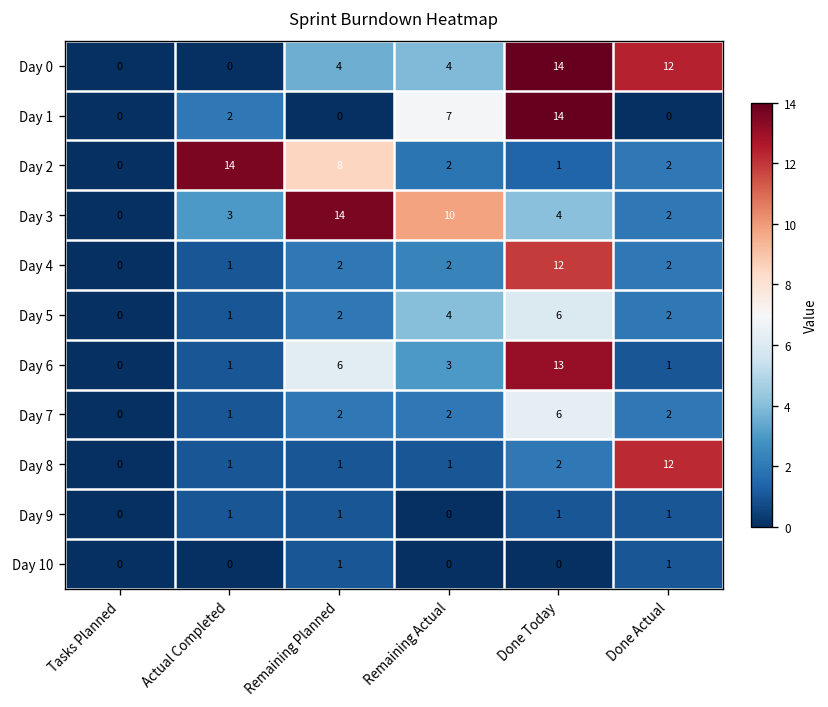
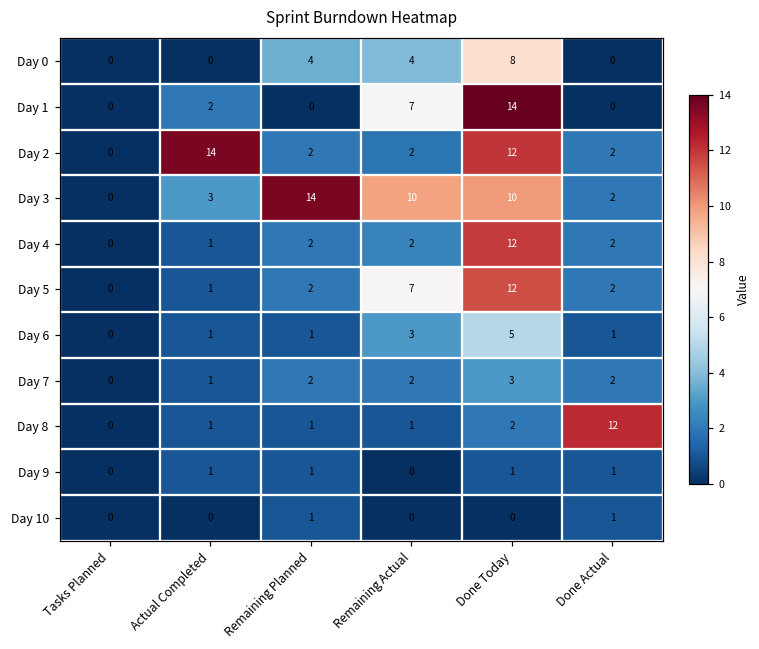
  {
    "Day 0": {
      "Tasks Planned": 0,
      "Actual Completed": 0,
      "Remaining Planned": 4,
      "Remaining Actual": 4,
-     "Done Today": 14,
-     "Done Actual": 12
+     "Done Today": 8,
+     "Done Actual": 0
    },
    "Day 1": {
      "Tasks Planned": 0,
      "Actual Completed": 2,
      "Remaining Planned": 0,
      "Remaining Actual": 7,
      "Done Today": 14,
      "Done Actual": 0
    },
    "Day 2": {
      "Tasks Planned": 0,
      "Actual Completed": 14,
-     "Remaining Planned": 8,
+     "Remaining Planned": 2,
      "Remaining Actual": 2,
-     "Done Today": 1,
+     "Done Today": 12,
      "Done Actual": 2
    },
    "Day 3": {
      "Tasks Planned": 0,
      "Actual Completed": 3,
      "Remaining Planned": 14,
      "Remaining Actual": 10,
-     "Done Today": 4,
+     "Done Today": 10,
      "Done Actual": 2
    },
    "Day 4": {
      "Tasks Planned": 0,
      "Actual Completed": 1,
      "Remaining Planned": 2,
      "Remaining Actual": 2,
      "Done Today": 12,
      "Done Actual": 2
    },
    "Day 5": {
      "Tasks Planned": 0,
      "Actual Completed": 1,
      "Remaining Planned": 2,
-     "Remaining Actual": 4,
-     "Done Today": 6,
+     "Remaining Actual": 7,
+     "Done Today": 12,
      "Done Actual": 2
    },
    "Day 6": {
      "Tasks Planned": 0,
      "Actual Completed": 1,
-     "Remaining Planned": 6,
+     "Remaining Planned": 1,
      "Remaining Actual": 3,
-     "Done Today": 13,
+     "Done Today": 5,
      "Done Actual": 1
    },
    "Day 7": {
      "Tasks Planned": 0,
      "Actual Completed": 1,
      "Remaining Planned": 2,
      "Remaining Actual": 2,
-     "Done Today": 6,
+     "Done Today": 3,
      "Done Actual": 2
    },
    "Day 8": {
      "Tasks Planned": 0,
      "Actual Completed": 1,
      "Remaining Planned": 1,
      "Remaining Actual": 1,
      "Done Today": 2,
      "Done Actual": 12
    },
    "Day 9": {
      "Tasks Planned": 0,
      "Actual Completed": 1,
      "Remaining Planned": 1,
      "Remaining Actual": 0,
      "Done Today": 1,
      "Done Actual": 1
    },
    "Day 10": {
      "Tasks Planned": 0,
      "Actual Completed": 0,
      "Remaining Planned": 1,
      "Remaining Actual": 0,
      "Done Today": 0,
      "Done Actual": 1
    }
  }
